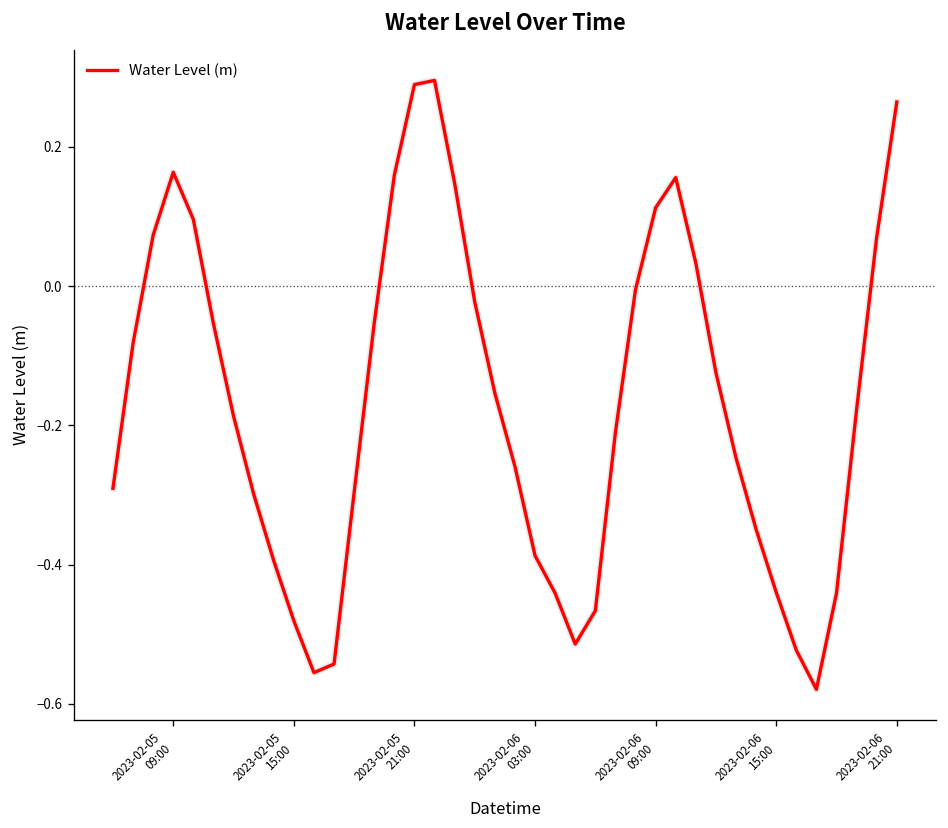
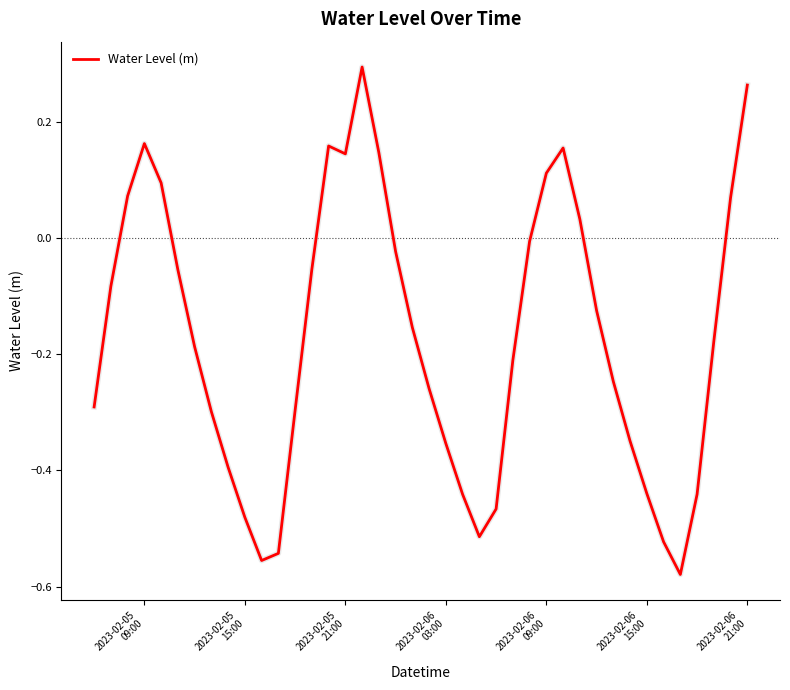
  {
    "2023-02-05 09:00": 0.16,
    "2023-02-05 15:00": -0.48,
-   "2023-02-05 21:00": 0.29,
-   "2023-02-06 03:00": -0.39,
+   "2023-02-05 21:00": 0.15,
+   "2023-02-06 03:00": -0.35,
    "2023-02-06 09:00": 0.11,
    "2023-02-06 15:00": -0.44,
    "2023-02-06 21:00": 0.26
  }
